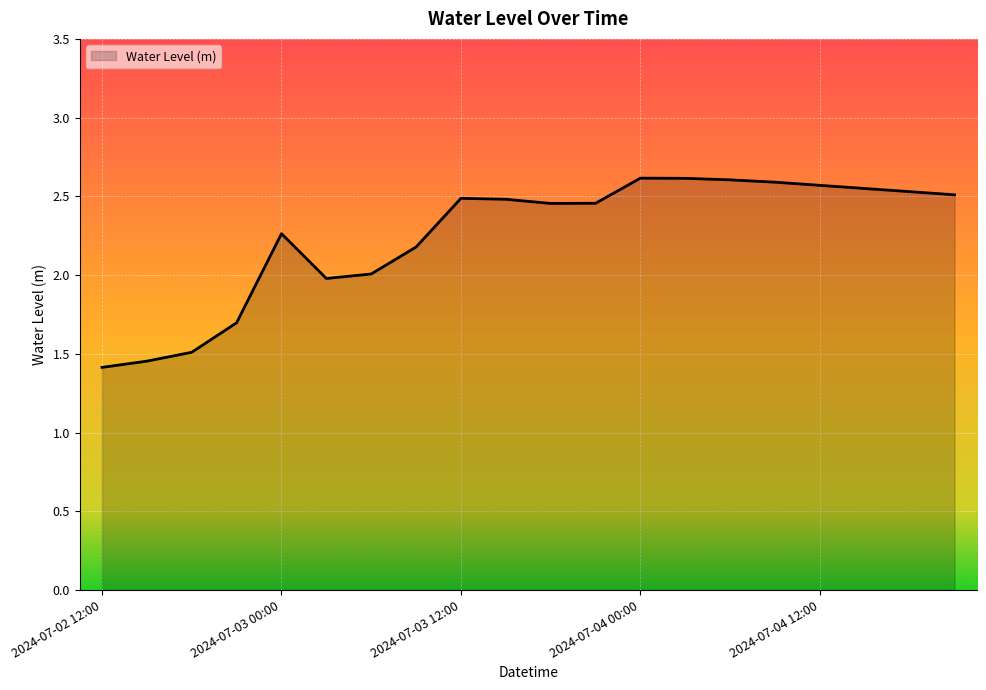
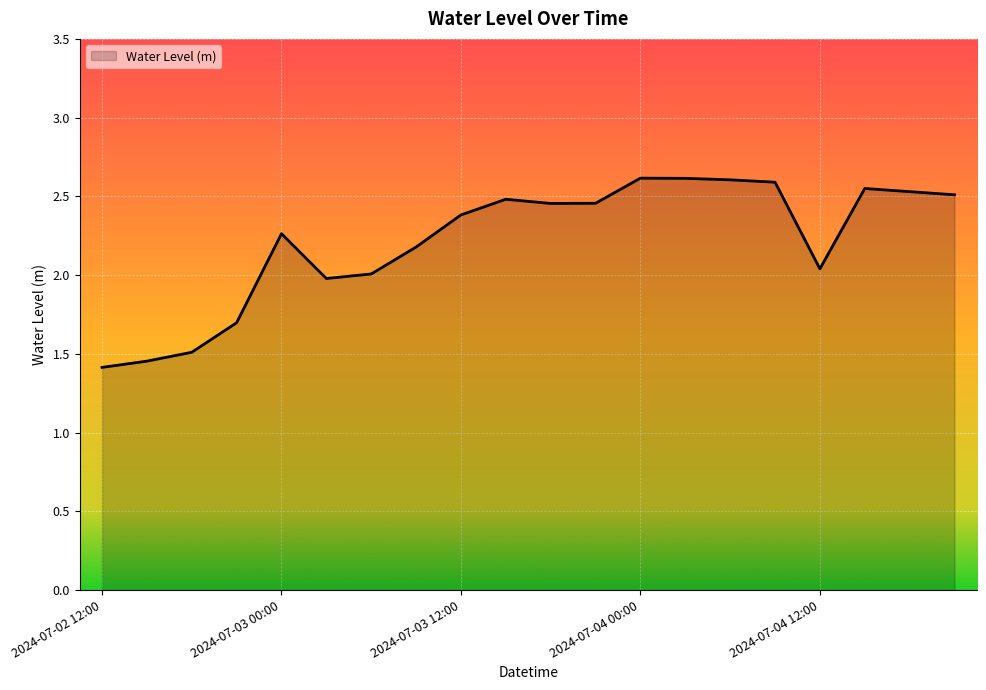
  {
    "2024-07-02 12:00": 1.41,
    "2024-07-03 00:00": 2.26,
-   "2024-07-03 12:00": 2.49,
+   "2024-07-03 12:00": 2.38,
    "2024-07-04 00:00": 2.62,
-   "2024-07-04 12:00": 2.57
+   "2024-07-04 12:00": 2.04
  }
